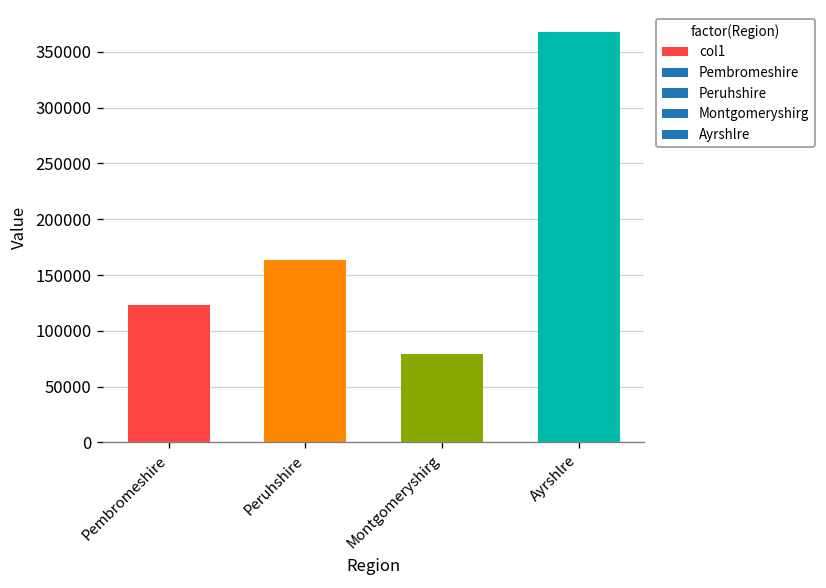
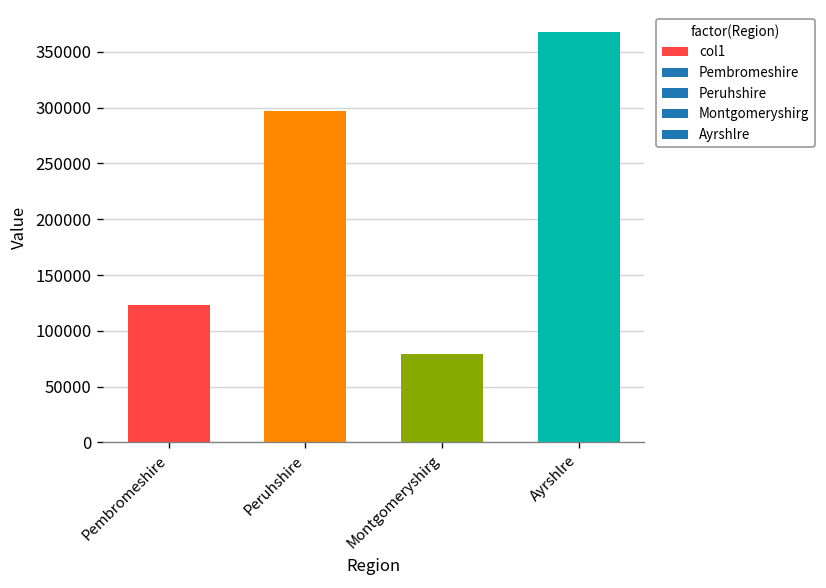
  {
    "Pembromeshire": 120000,
-   "Peruhshire": 160000,
+   "Peruhshire": 300000,
    "Montgomeryshirg": 80000,
    "Ayrshlre": 370000
  }
